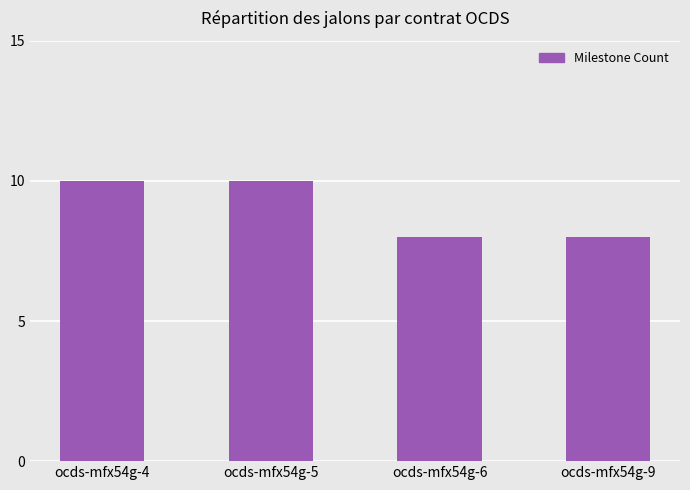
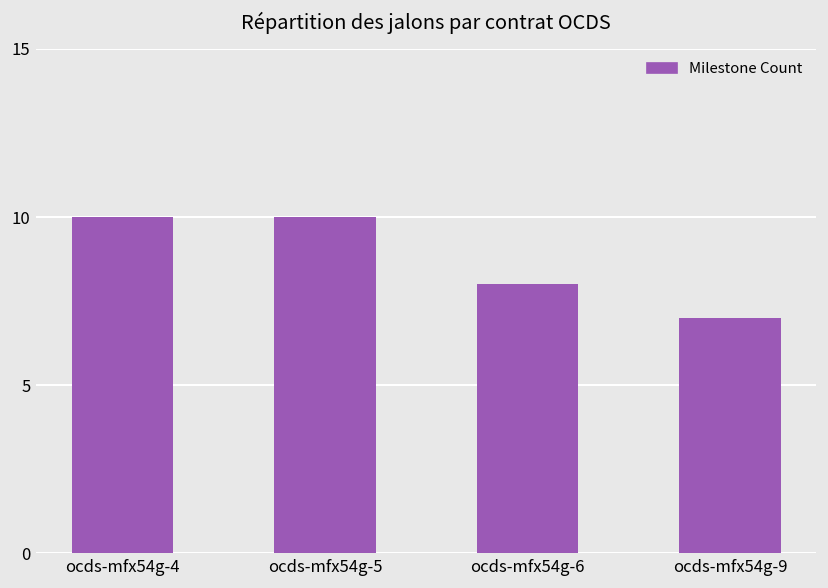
  {
    "ocds-mfx54g-4": 10,
    "ocds-mfx54g-5": 10,
    "ocds-mfx54g-6": 8,
-   "ocds-mfx54g-9": 8
+   "ocds-mfx54g-9": 7
  }
